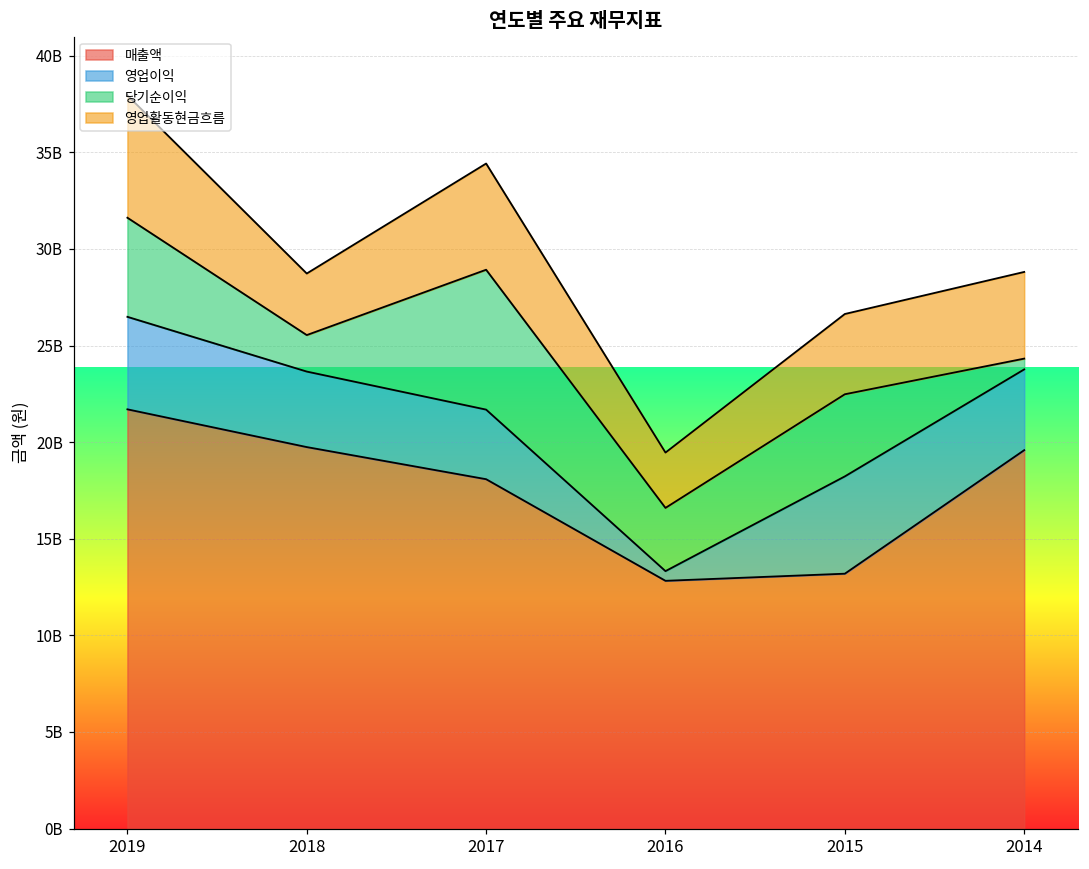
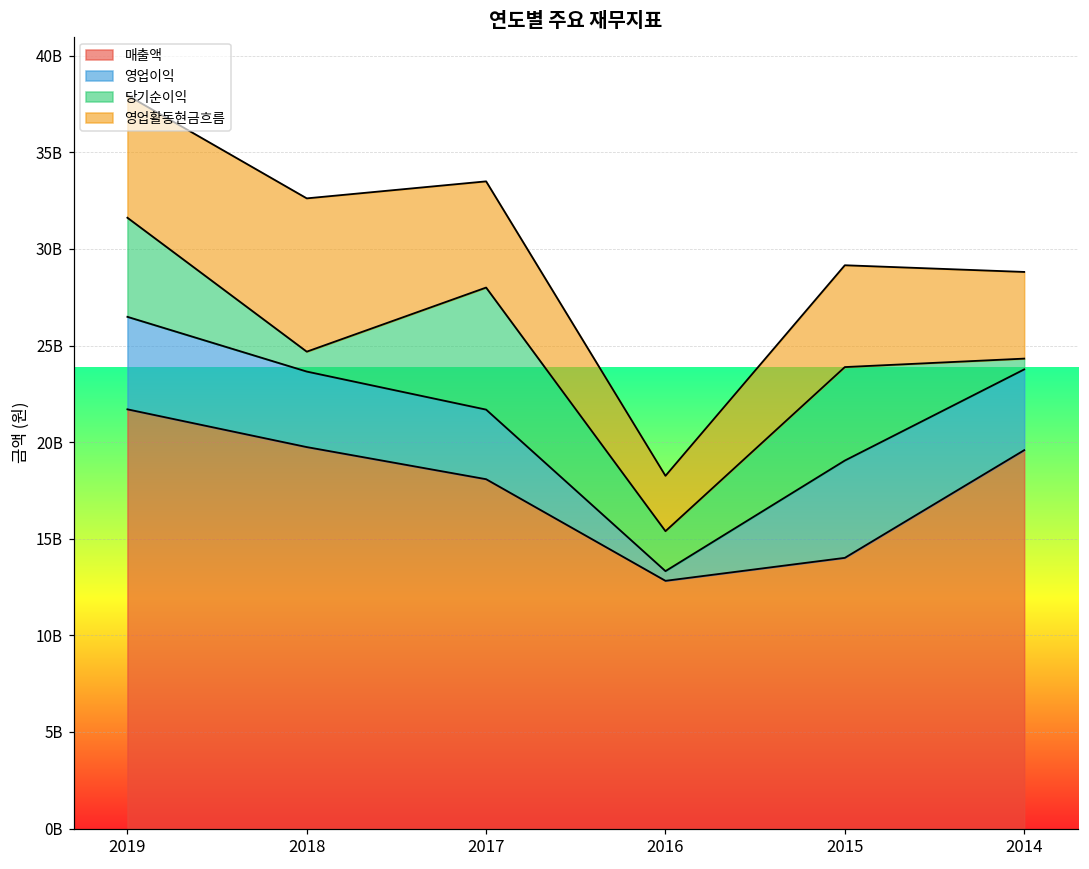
  {
    "매출액": {
      "2019": 21700000000,
      "2018": 19700000000,
      "2017": 18100000000,
      "2016": 12800000000,
-     "2015": 13200000000,
+     "2015": 14000000000,
      "2014": 19600000000
    },
    "영업이익": {
      "2019": 4800000000,
      "2018": 3900000000,
      "2017": 3600000000,
      "2016": 500000000,
      "2015": 5000000000,
      "2014": 4200000000
    },
    "당기순이익": {
      "2019": 5100000000,
-     "2018": 1900000000,
-     "2017": 7200000000,
-     "2016": 3300000000,
-     "2015": 4300000000,
+     "2018": 1000000000,
+     "2017": 6300000000,
+     "2016": 2100000000,
+     "2015": 4800000000,
      "2014": 600000000
    },
    "영업활동현금흐름": {
-     "2018": 3200000000,
+     "2018": 7900000000,
      "2017": 5500000000,
      "2016": 2900000000,
-     "2015": 4200000000,
+     "2015": 5300000000,
      "2014": 4500000000
    }
  }
